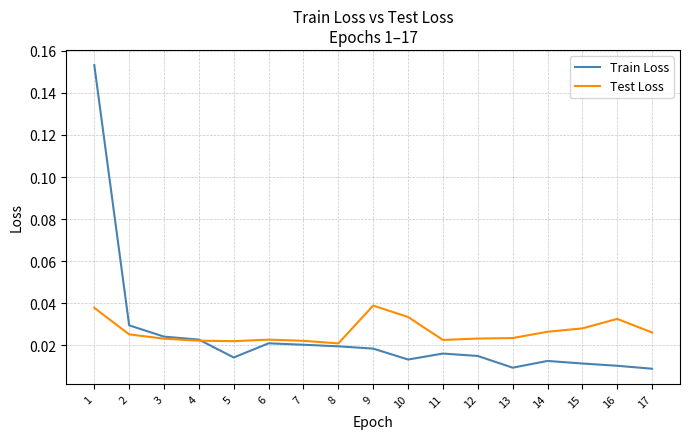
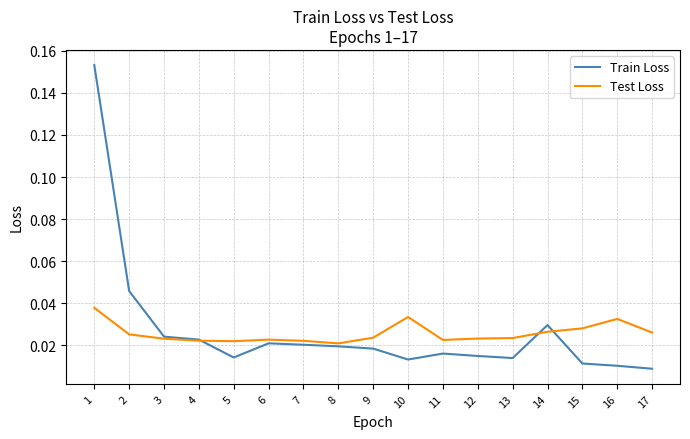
  {
    "Train Loss": {
      "1": 0.153,
-     "2": 0.030,
+     "2": 0.046,
      "5": 0.014,
      "6": 0.021,
      "7": 0.020,
      "8": 0.020,
      "9": 0.018,
      "10": 0.013,
      "11": 0.016,
      "12": 0.015,
-     "13": 0.009,
-     "14": 0.013,
+     "13": 0.014,
+     "14": 0.030,
      "15": 0.011,
      "16": 0.010,
      "17": 0.009
    },
    "Test Loss": {
      "1": 0.038,
      "2": 0.025,
      "5": 0.022,
      "6": 0.023,
      "7": 0.022,
      "8": 0.021,
-     "9": 0.039,
+     "9": 0.024,
      "10": 0.034,
      "11": 0.023,
      "12": 0.023,
      "13": 0.023,
      "14": 0.026,
      "15": 0.028,
      "16": 0.033,
      "17": 0.026
    }
  }
